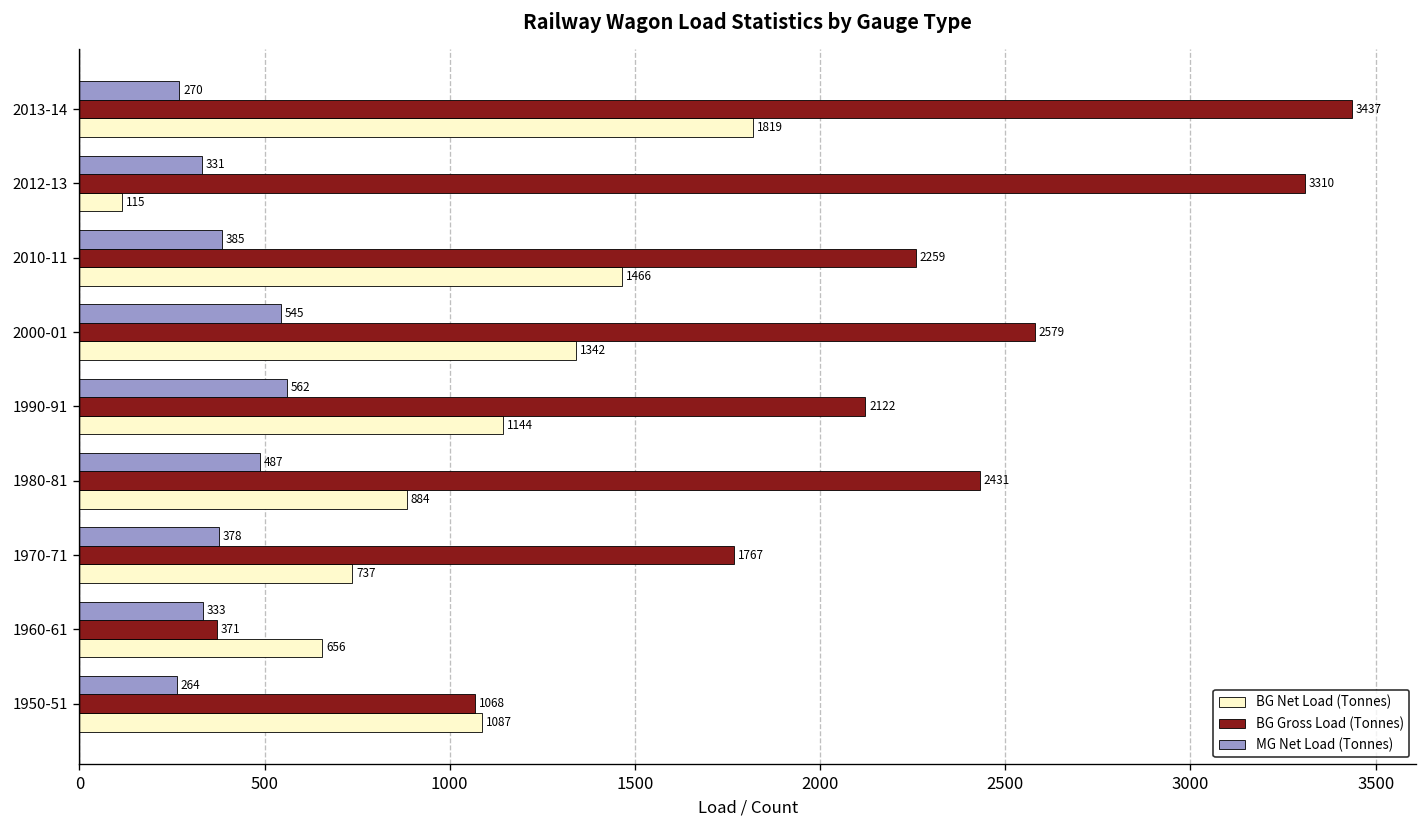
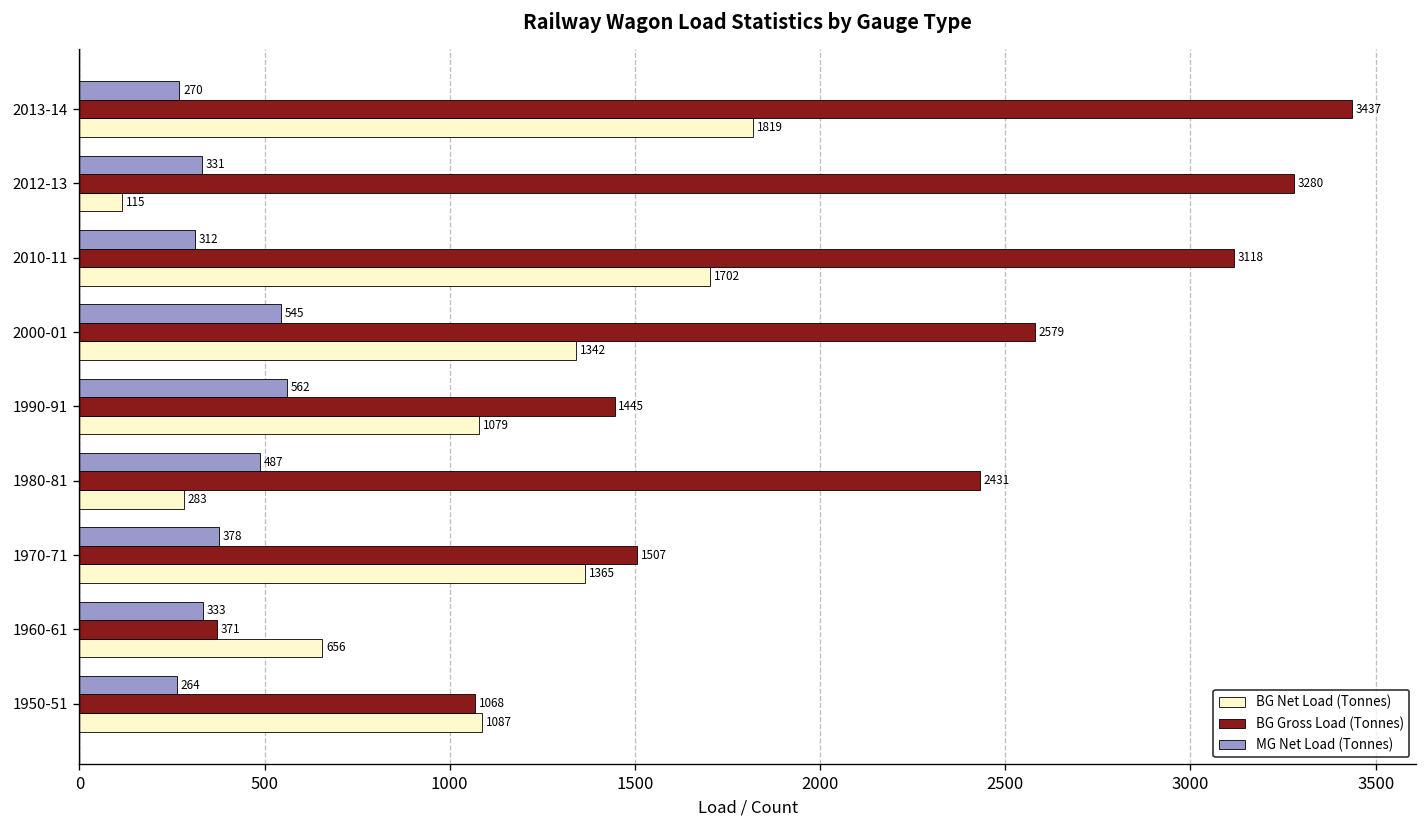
  {
    "BG Net Load (Tonnes)": {
      "2013-14": 1819,
      "2012-13": 115,
-     "2010-11": 1466,
+     "2010-11": 1702,
      "2000-01": 1342,
-     "1990-91": 1144,
-     "1980-81": 884,
-     "1970-71": 737,
+     "1990-91": 1079,
+     "1980-81": 283,
+     "1970-71": 1365,
      "1960-61": 656,
      "1950-51": 1087
    },
    "BG Gross Load (Tonnes)": {
      "2013-14": 3437,
-     "2012-13": 3310,
-     "2010-11": 2259,
+     "2012-13": 3280,
+     "2010-11": 3118,
      "2000-01": 2579,
-     "1990-91": 2122,
+     "1990-91": 1445,
      "1980-81": 2431,
-     "1970-71": 1767,
+     "1970-71": 1507,
      "1960-61": 371,
      "1950-51": 1068
    },
    "MG Net Load (Tonnes)": {
      "2013-14": 270,
      "2012-13": 331,
-     "2010-11": 385,
+     "2010-11": 312,
      "2000-01": 545,
      "1990-91": 562,
      "1980-81": 487,
      "1970-71": 378,
      "1960-61": 333,
      "1950-51": 264
    }
  }
